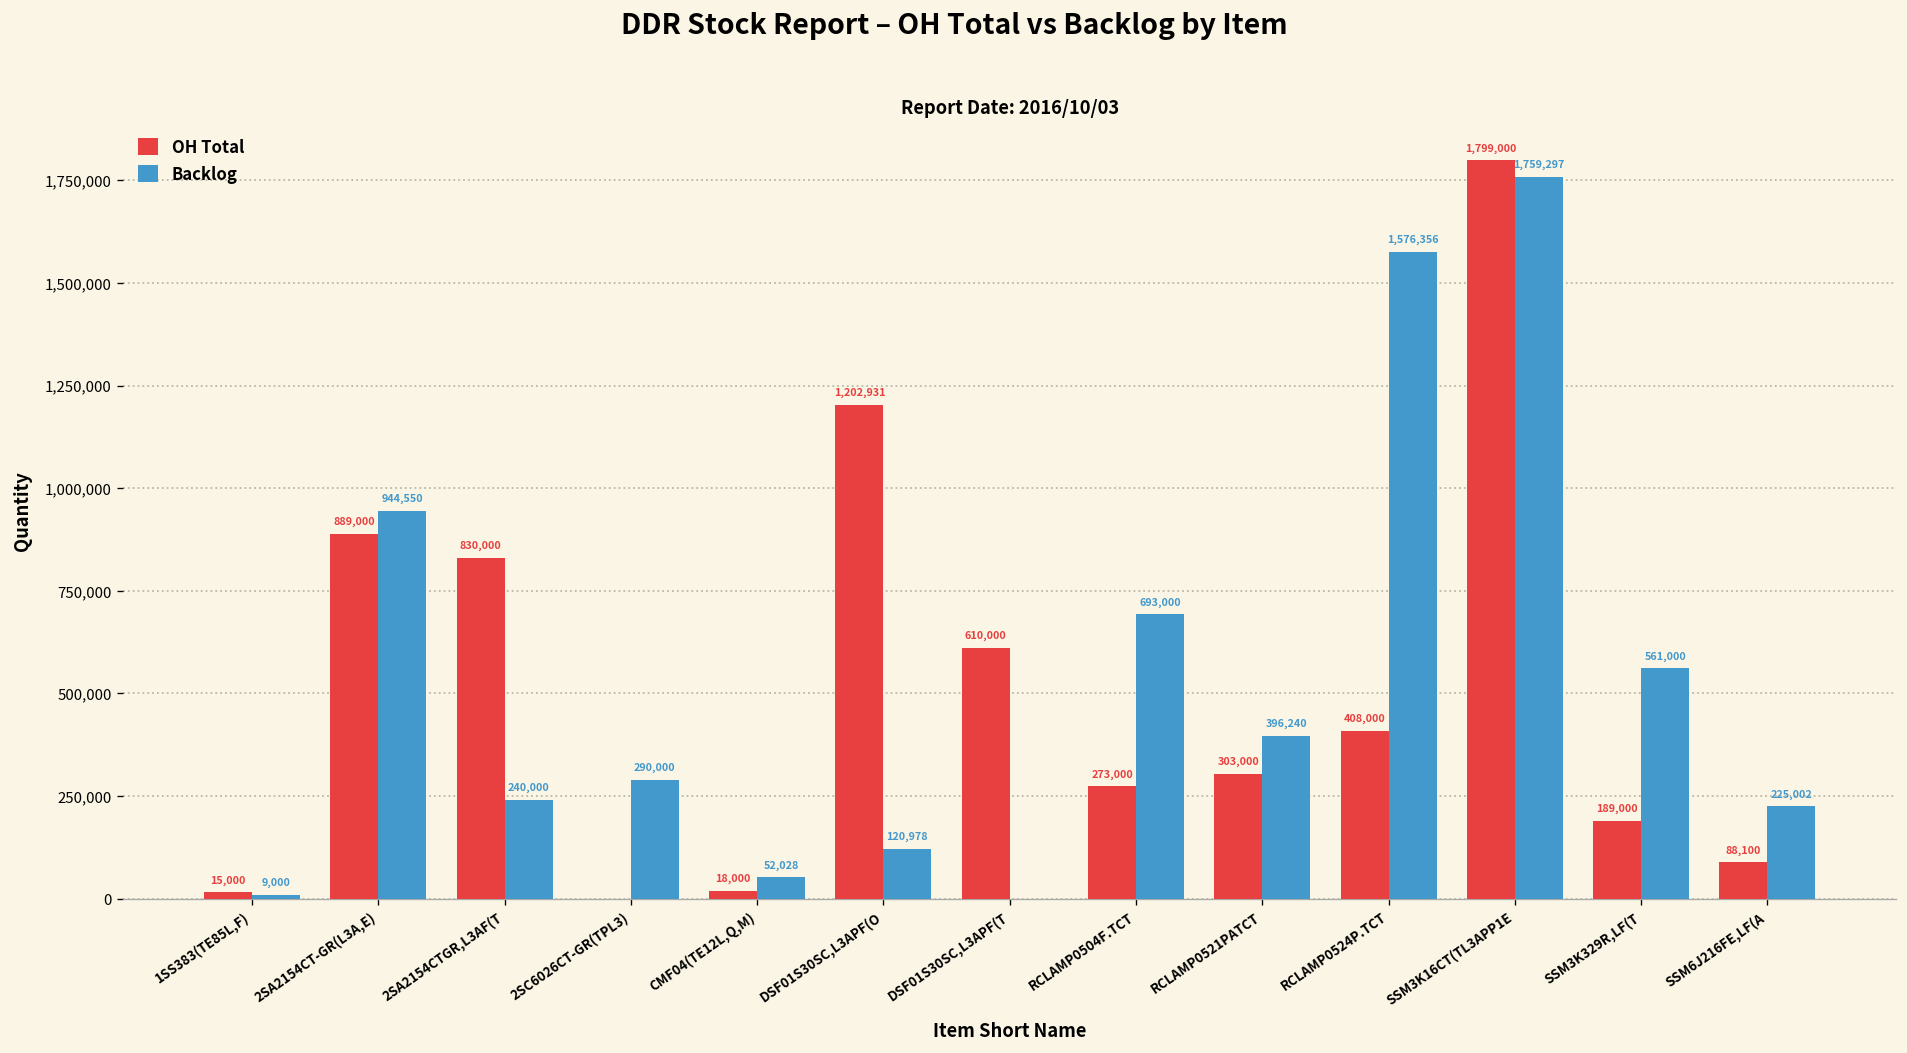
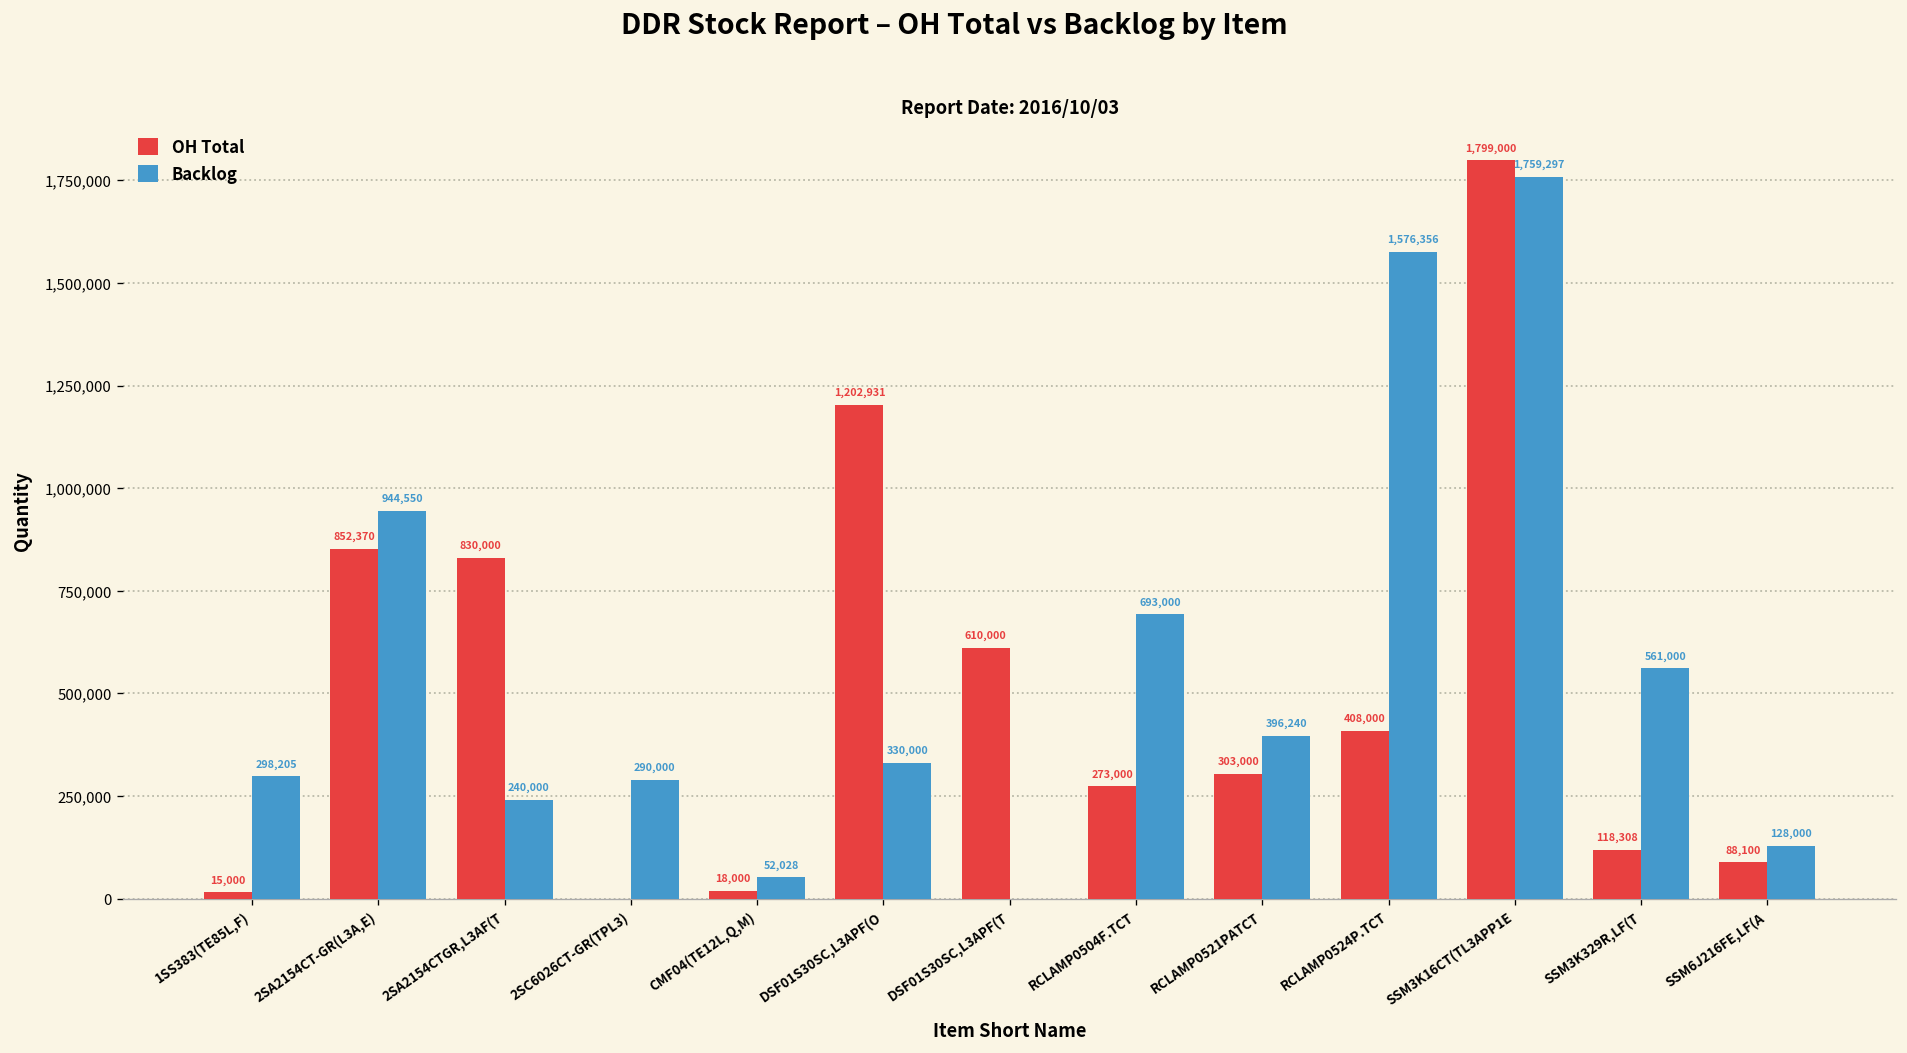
  {
    "OH Total": {
      "1SS383(TE85L,F)": "15,000",
-     "2SA2154CT-GR(L3A,E)": "889,000",
+     "2SA2154CT-GR(L3A,E)": "852,370",
      "2SA2154CTGR,L3AF(T": "830,000",
      "CMF04(TE12L,Q,M)": "18,000",
      "DSF01S30SC,L3APF(O": "1,202,931",
      "DSF01S30SC,L3APF(T": "610,000",
      "RCLAMP0504F.TCT": "273,000",
      "RCLAMP0521PATCT": "303,000",
      "RCLAMP0524P.TCT": "408,000",
      "SSM3K16CT(TL3APP1E": "1,799,000",
-     "SSM3K329R,LF(T": "189,000",
+     "SSM3K329R,LF(T": "118,308",
      "SSM6J216FE,LF(A": "88,100"
    },
    "Backlog": {
-     "1SS383(TE85L,F)": "9,000",
+     "1SS383(TE85L,F)": "298,205",
      "2SA2154CT-GR(L3A,E)": "944,550",
      "2SA2154CTGR,L3AF(T": "240,000",
      "2SC6026CT-GR(TPL3)": "290,000",
      "CMF04(TE12L,Q,M)": "52,028",
-     "DSF01S30SC,L3APF(O": "120,978",
+     "DSF01S30SC,L3APF(O": "330,000",
      "RCLAMP0504F.TCT": "693,000",
      "RCLAMP0521PATCT": "396,240",
      "RCLAMP0524P.TCT": "1,576,356",
      "SSM3K16CT(TL3APP1E": "1,759,297",
      "SSM3K329R,LF(T": "561,000",
-     "SSM6J216FE,LF(A": "225,002"
+     "SSM6J216FE,LF(A": "128,000"
    }
  }
